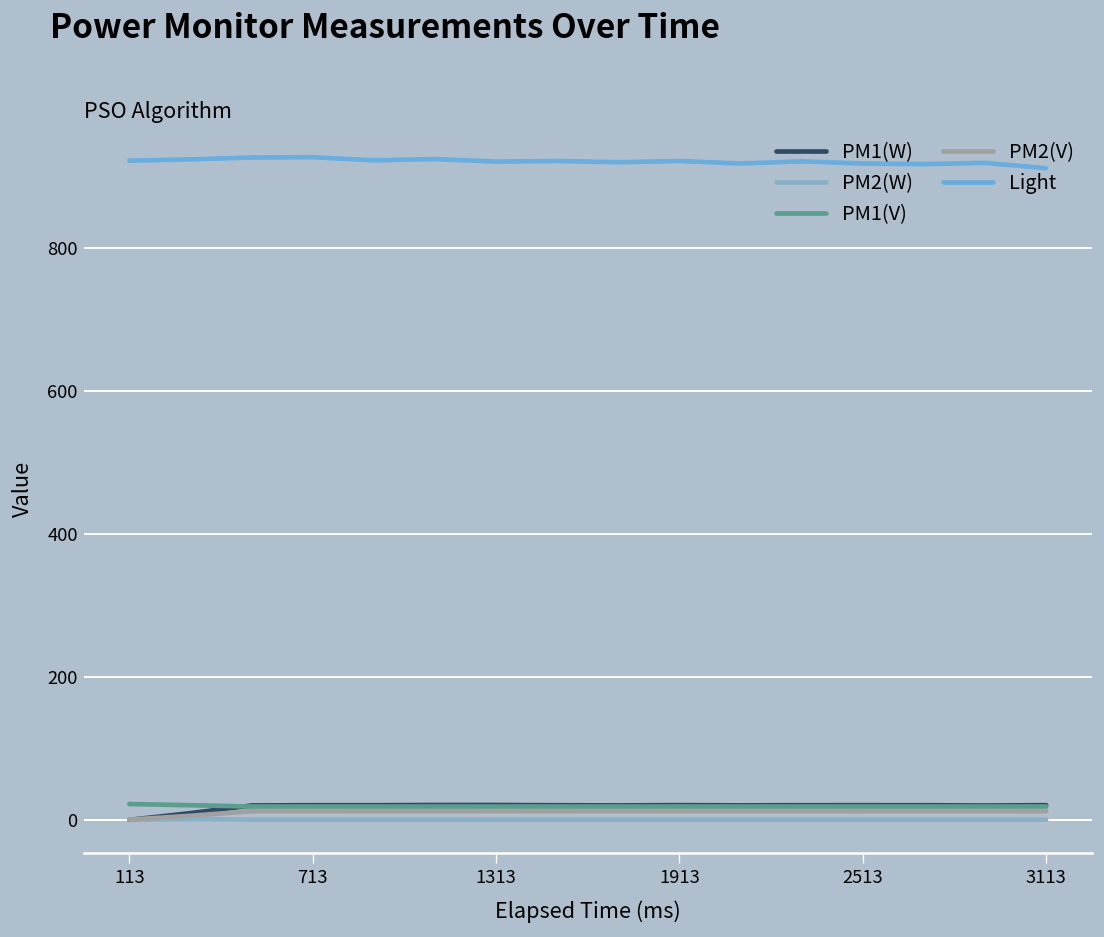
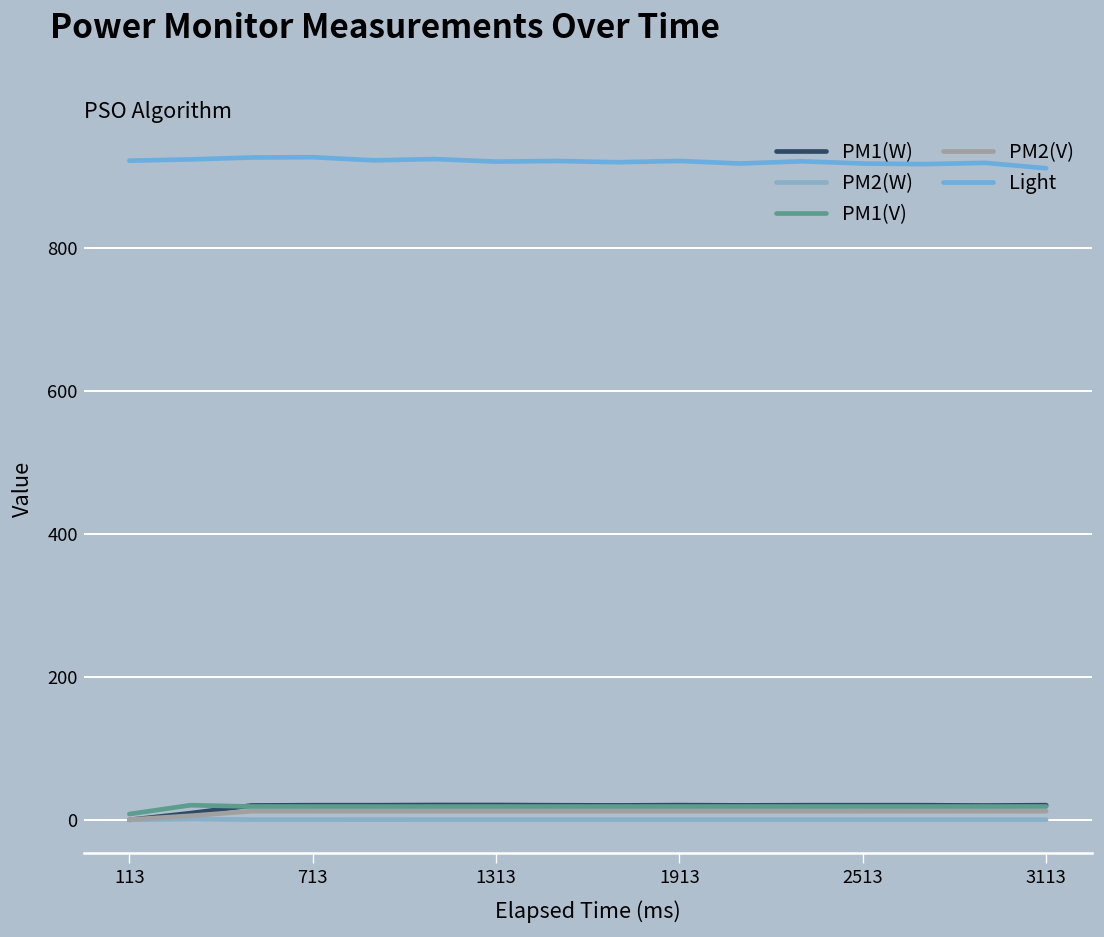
  {
    "PM1(V)": {
-     "113": 20
+     "113": 10
    }
  }
